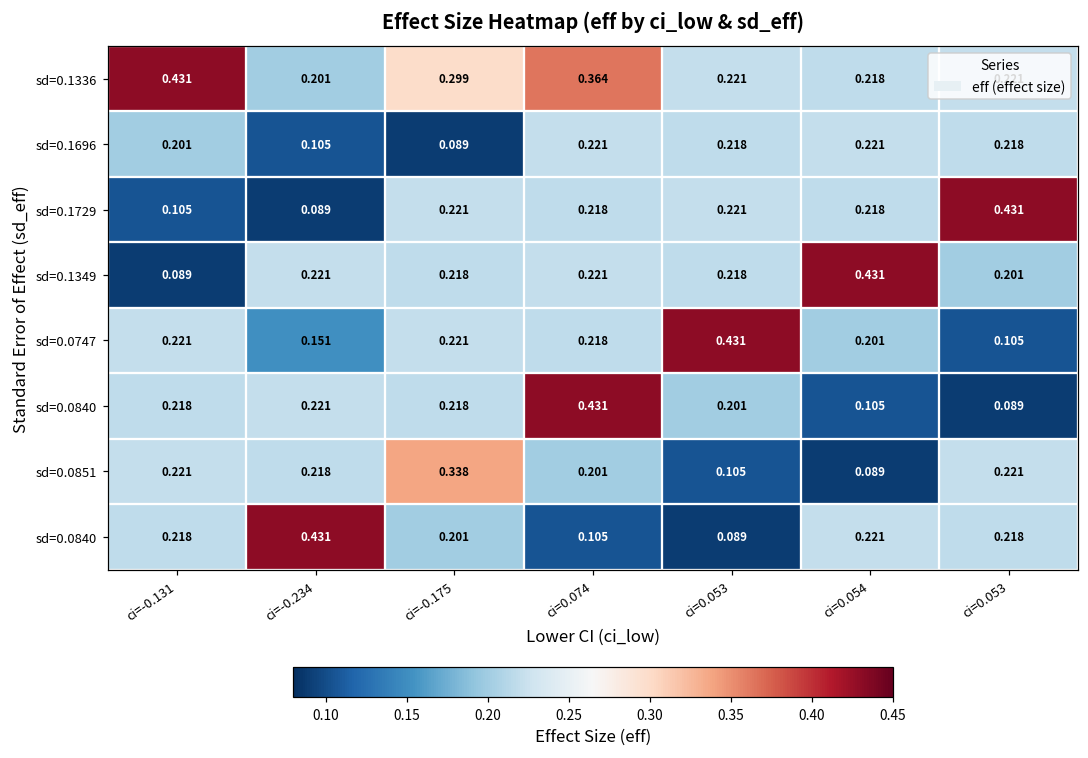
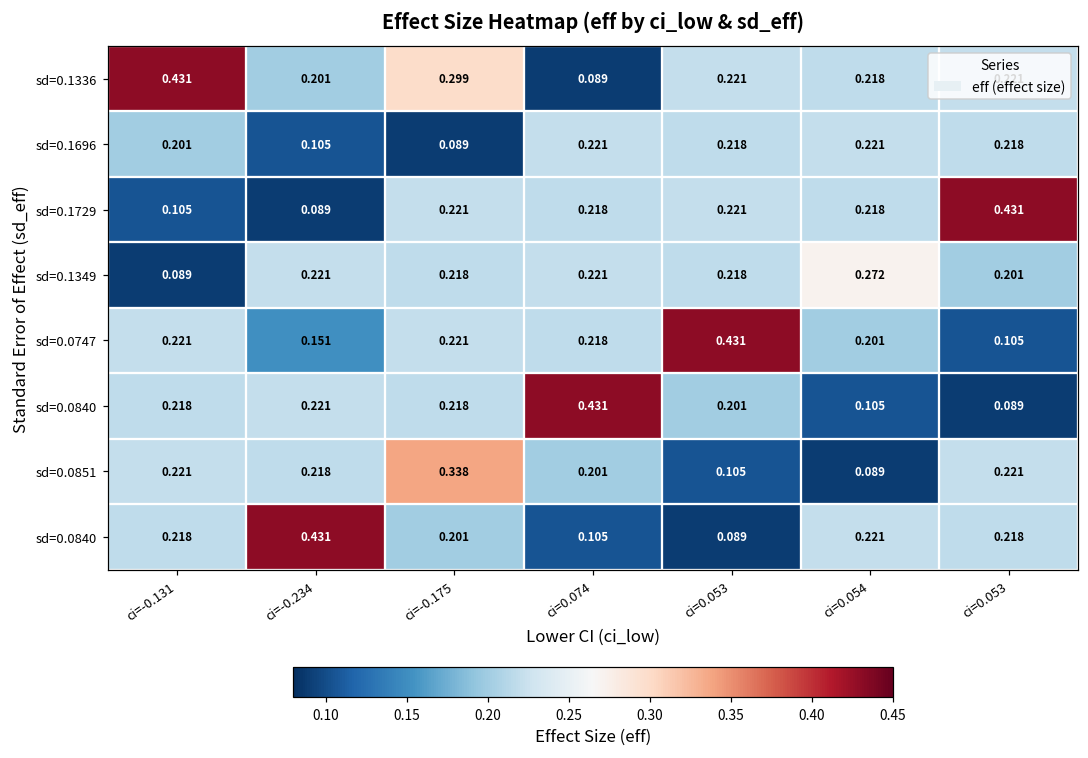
  {
    "sd=0.1336": {
      "ci=-0.131": 0.431,
      "ci=-0.234": 0.201,
      "ci=-0.175": 0.299,
-     "ci=0.074": 0.364,
+     "ci=0.074": 0.089,
      "ci=0.054": 0.218
    },
    "sd=0.1696": {
      "ci=-0.131": 0.201,
      "ci=-0.234": 0.105,
      "ci=-0.175": 0.089,
      "ci=0.074": 0.221,
      "ci=0.054": 0.221
    },
    "sd=0.1729": {
      "ci=-0.131": 0.105,
      "ci=-0.234": 0.089,
      "ci=-0.175": 0.221,
      "ci=0.074": 0.218,
      "ci=0.054": 0.218
    },
    "sd=0.1349": {
      "ci=-0.131": 0.089,
      "ci=-0.234": 0.221,
      "ci=-0.175": 0.218,
      "ci=0.074": 0.221,
-     "ci=0.054": 0.431
+     "ci=0.054": 0.272
    },
    "sd=0.0747": {
      "ci=-0.131": 0.221,
      "ci=-0.234": 0.151,
      "ci=-0.175": 0.221,
      "ci=0.074": 0.218,
      "ci=0.054": 0.201
    },
    "sd=0.0851": {
      "ci=-0.131": 0.221,
      "ci=-0.234": 0.218,
      "ci=-0.175": 0.338,
      "ci=0.074": 0.201,
      "ci=0.054": 0.089
    }
  }
